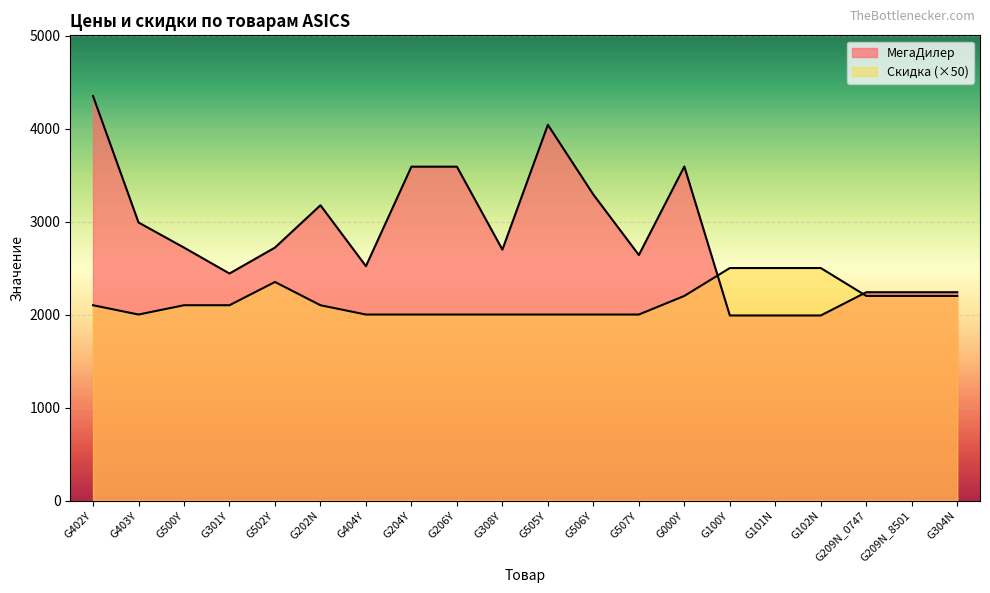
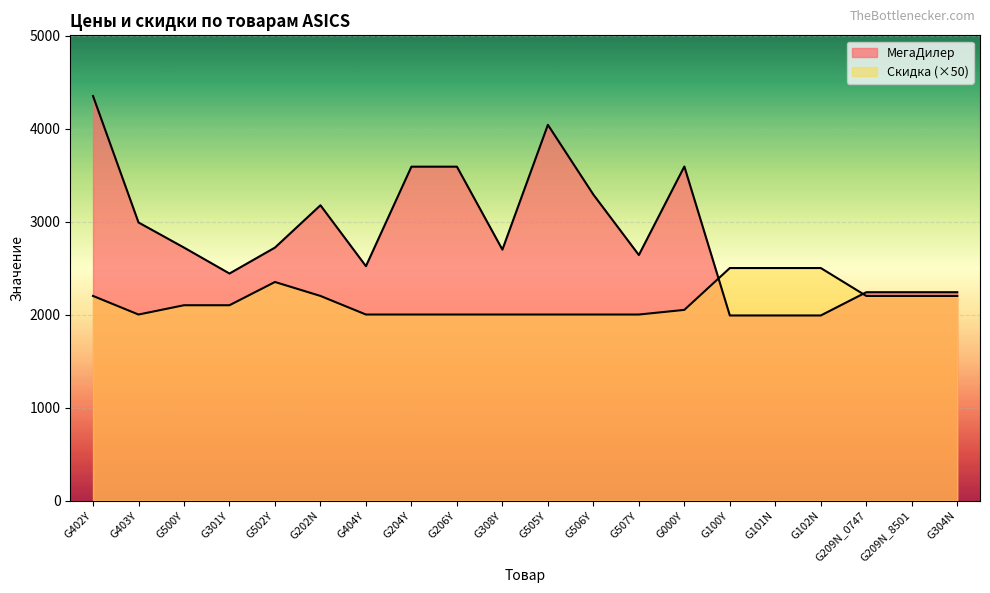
  {
    "МегаДилер": {
      "G402Y": 4400,
      "G403Y": 3000,
      "G500Y": 2700,
      "G301Y": 2400,
      "G502Y": 2700,
      "G202N": 3200,
      "G404Y": 2500,
      "G204Y": 3600,
      "G206Y": 3600,
      "G308Y": 2700,
      "G505Y": 4000,
      "G506Y": 3300,
      "G507Y": 2600,
      "G000Y": 3600,
      "G100Y": 2000,
      "G101N": 2000,
      "G102N": 2000,
      "G209N_0747": 2200,
      "G209N_8501": 2200,
      "G304N": 2200
    },
    "Скидка (×50)": {
-     "G402Y": 2100,
+     "G402Y": 2200,
      "G403Y": 2000,
      "G500Y": 2100,
      "G301Y": 2100,
      "G502Y": 2400,
-     "G202N": 2100,
+     "G202N": 2200,
      "G404Y": 2000,
      "G204Y": 2000,
      "G206Y": 2000,
      "G308Y": 2000,
      "G505Y": 2000,
      "G506Y": 2000,
      "G507Y": 2000,
-     "G000Y": 2200,
+     "G000Y": 2100,
      "G100Y": 2500,
      "G101N": 2500,
      "G102N": 2500,
      "G209N_0747": 2200,
      "G209N_8501": 2200,
      "G304N": 2200
    }
  }
